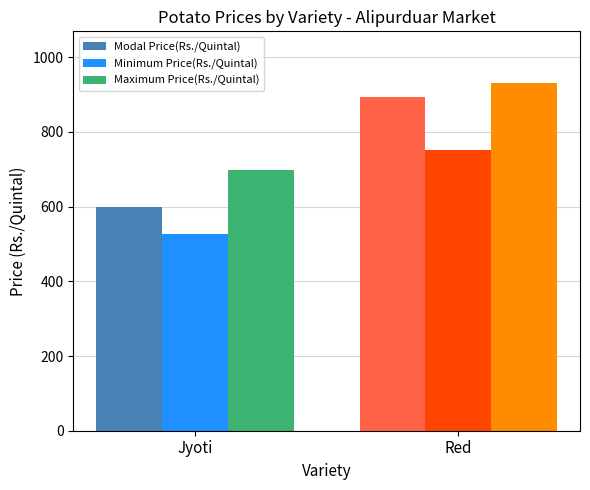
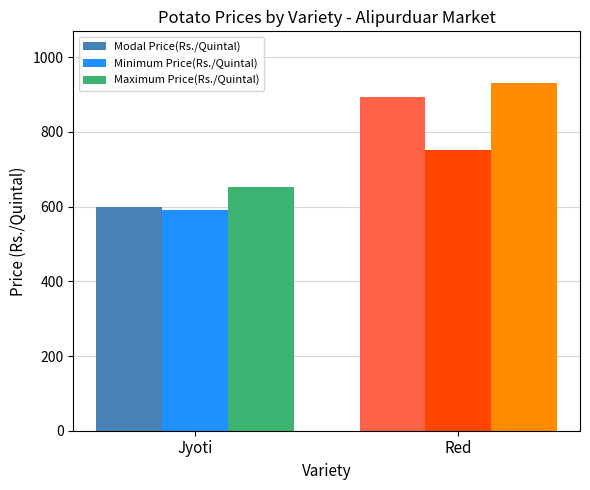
  {
    "Modal Price(Rs./Quintal)": {
      "Jyoti": 600,
      "Red": 890
    },
    "Minimum Price(Rs./Quintal)": {
-     "Jyoti": 530,
+     "Jyoti": 590,
      "Red": 750
    },
    "Maximum Price(Rs./Quintal)": {
-     "Jyoti": 700,
+     "Jyoti": 650,
      "Red": 930
    }
  }
